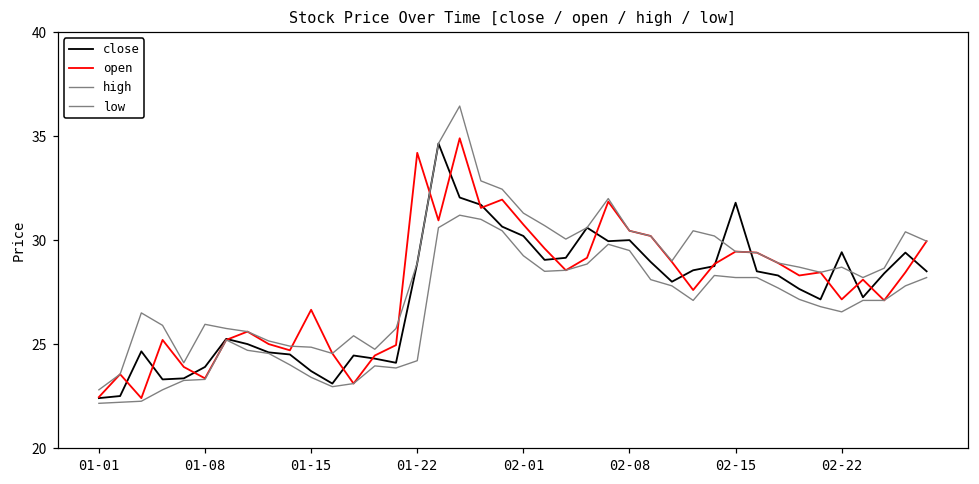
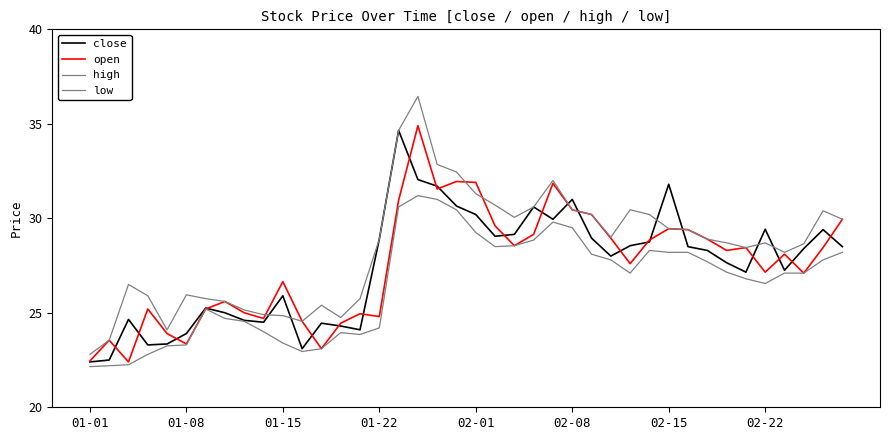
  {
    "close": {
      "01-08": 23.9,
-     "01-15": 23.7,
+     "01-15": 25.9,
      "02-01": 30.2,
-     "02-08": 30,
+     "02-08": 31,
      "02-15": 31.8,
      "02-22": 29.4
    },
    "open": {
      "01-15": 26.7,
-     "01-22": 34.2,
-     "02-01": 30.8,
+     "01-22": 24.8,
+     "02-01": 31.9,
      "02-22": 27.2
    }
  }
